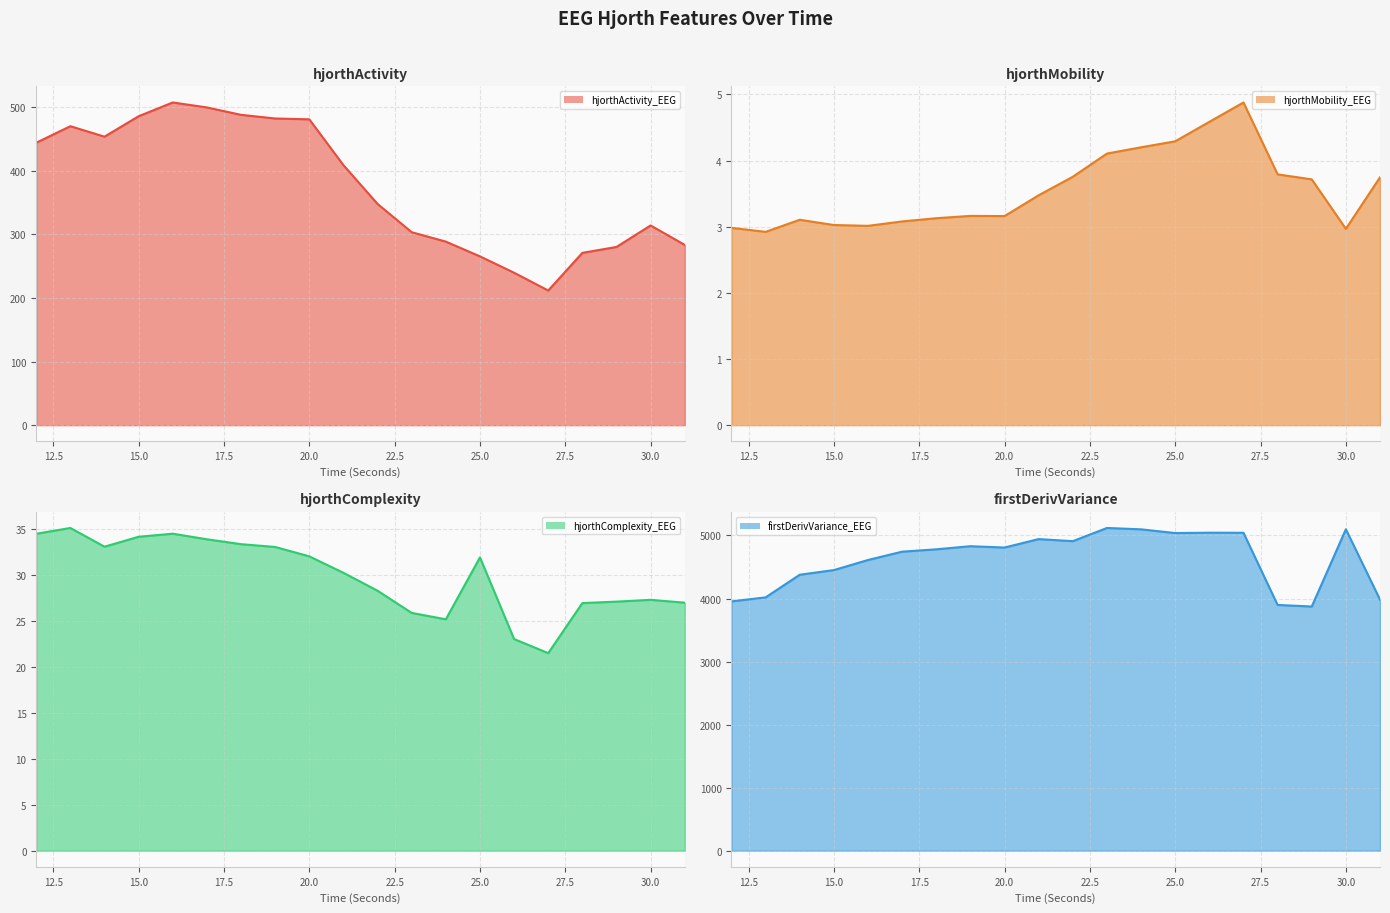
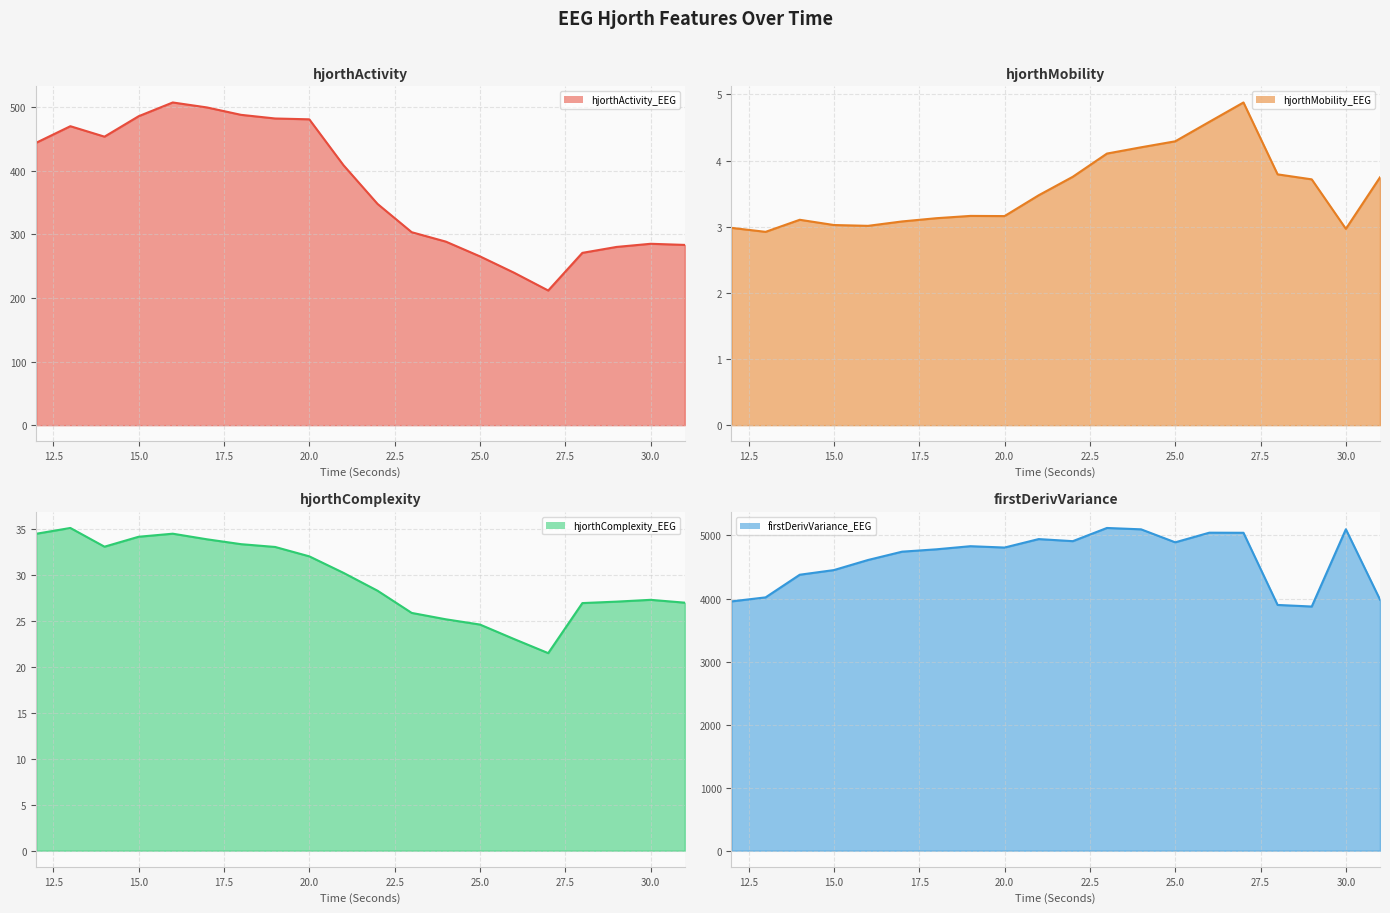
  {
    "hjorthActivity": {
      "15.0": 490,
      "20.0": 480,
      "25.0": 270,
-     "30.0": 310
+     "30.0": 290
    },
    "hjorthMobility": {
      "15.0": 3.0,
      "20.0": 3.2,
      "25.0": 4.3,
      "30.0": 3.0
    },
    "hjorthComplexity": {
      "15.0": 34,
      "20.0": 32,
-     "25.0": 32,
+     "25.0": 25,
      "30.0": 27
    },
    "firstDerivVariance": {
      "15.0": 4500,
      "20.0": 4800,
-     "25.0": 5000,
+     "25.0": 4900,
      "30.0": 5100
    }
  }
